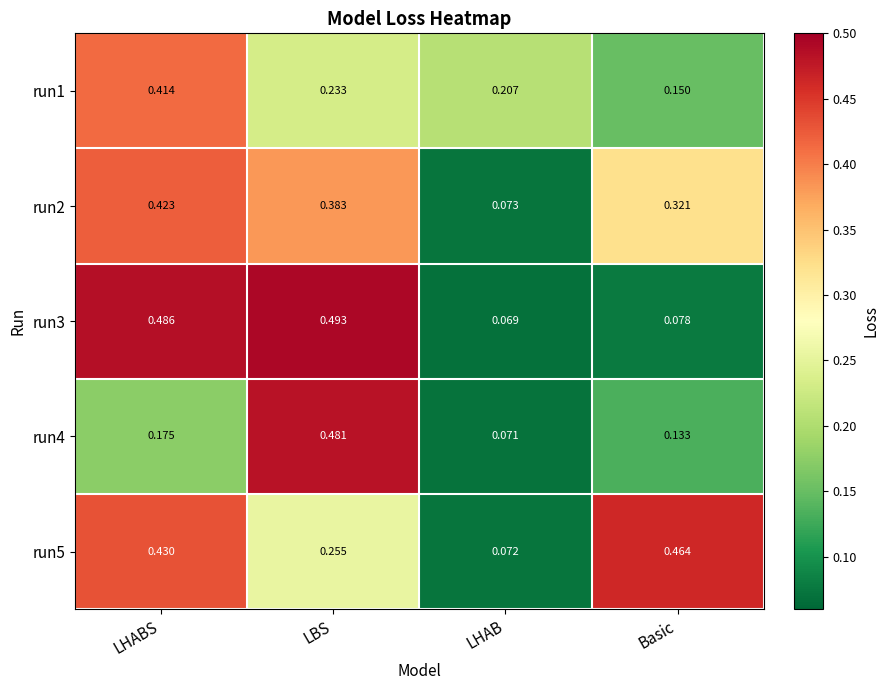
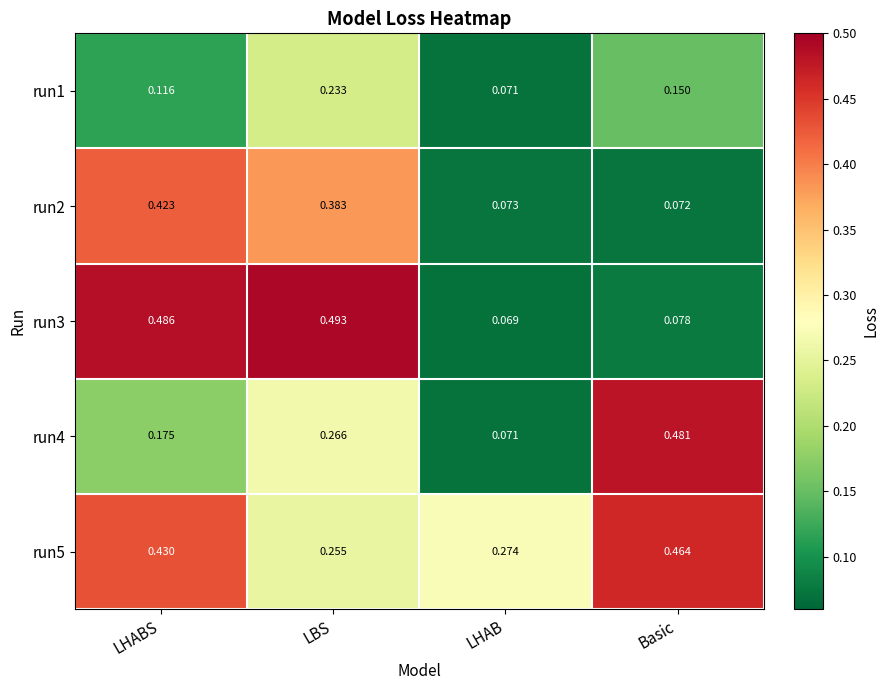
  {
    "run1": {
-     "LHABS": 0.414,
+     "LHABS": 0.116,
      "LBS": 0.233,
-     "LHAB": 0.207,
+     "LHAB": 0.071,
      "Basic": 0.150
    },
    "run2": {
      "LHABS": 0.423,
      "LBS": 0.383,
      "LHAB": 0.073,
-     "Basic": 0.321
+     "Basic": 0.072
    },
    "run3": {
      "LHABS": 0.486,
      "LBS": 0.493,
      "LHAB": 0.069,
      "Basic": 0.078
    },
    "run4": {
      "LHABS": 0.175,
-     "LBS": 0.481,
+     "LBS": 0.266,
      "LHAB": 0.071,
-     "Basic": 0.133
+     "Basic": 0.481
    },
    "run5": {
      "LHABS": 0.430,
      "LBS": 0.255,
-     "LHAB": 0.072,
+     "LHAB": 0.274,
      "Basic": 0.464
    }
  }
